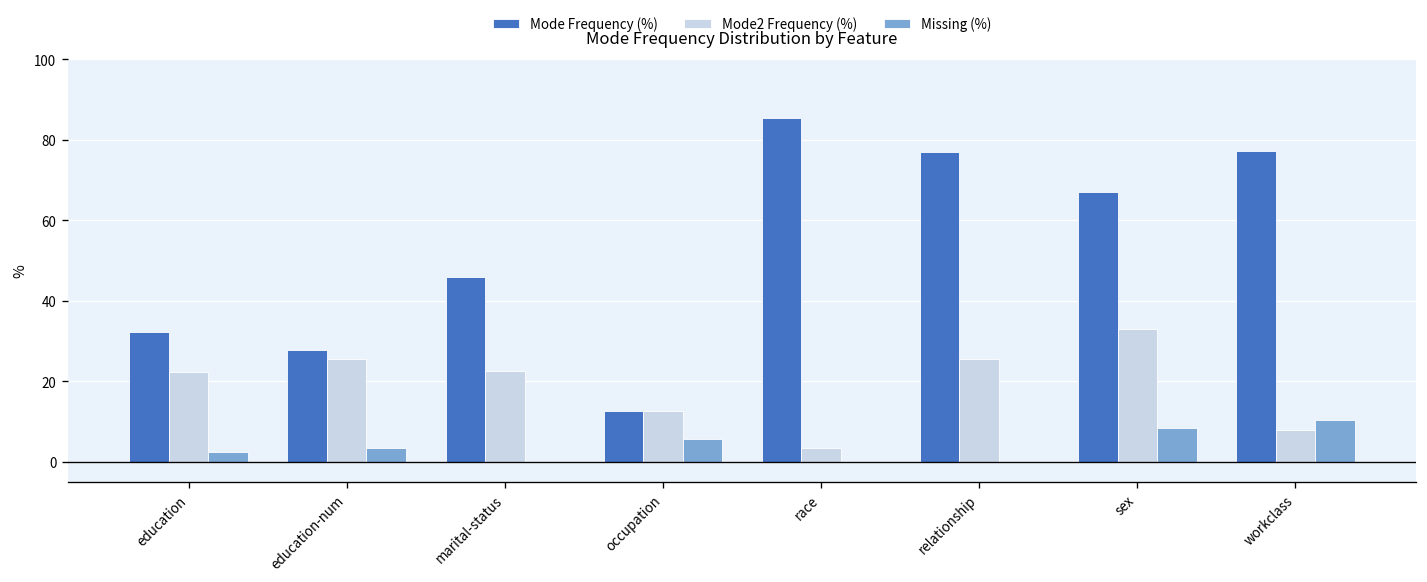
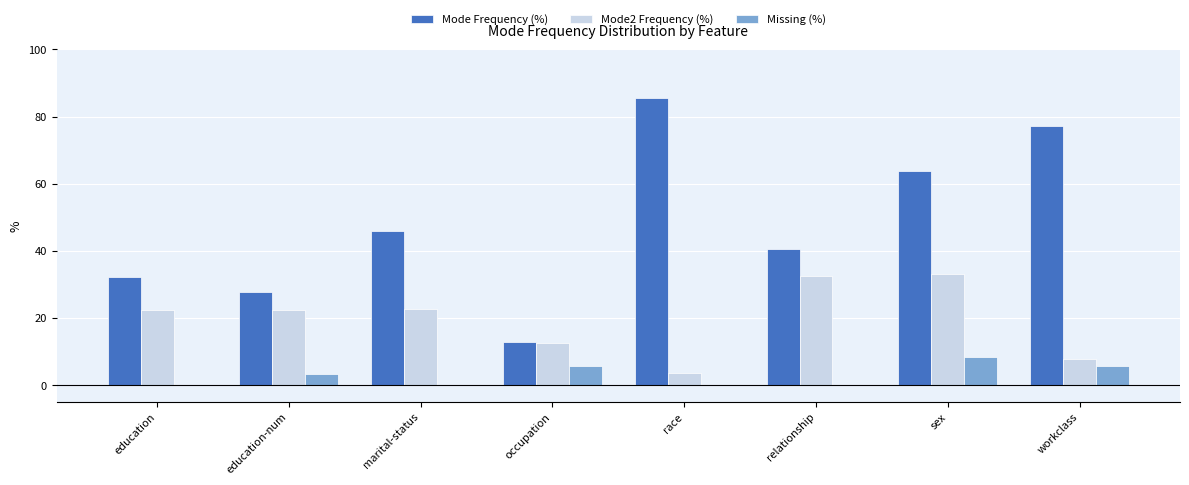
  {
    "Mode Frequency (%)": {
      "education": 32,
      "education-num": 28,
      "marital-status": 46,
      "occupation": 13,
      "race": 85,
-     "relationship": 77,
-     "sex": 67,
+     "relationship": 40,
+     "sex": 64,
      "workclass": 77
    },
    "Mode2 Frequency (%)": {
      "education": 22,
-     "education-num": 25,
+     "education-num": 22,
      "marital-status": 23,
      "occupation": 13,
      "race": 3,
-     "relationship": 26,
+     "relationship": 32,
      "sex": 33,
      "workclass": 8
    },
    "Missing (%)": {
-     "education": 2,
+     "education": 0,
      "education-num": 3,
      "marital-status": 0,
      "occupation": 6,
      "race": 0,
      "relationship": 0,
      "sex": 8,
-     "workclass": 10
+     "workclass": 6
    }
  }
